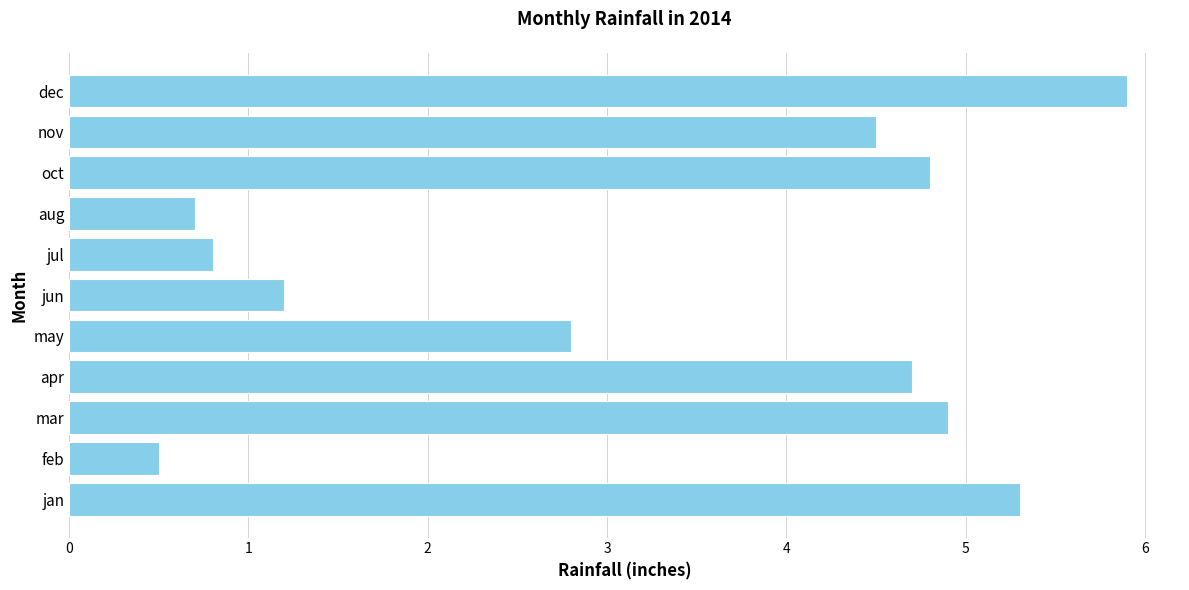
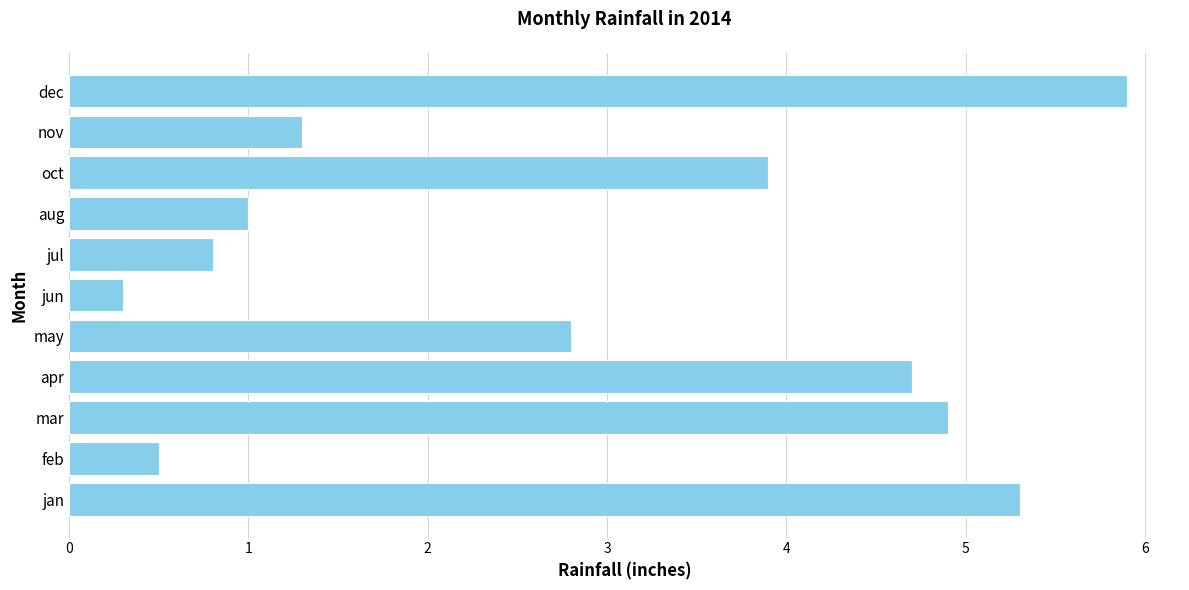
  {
    "dec": 5.9,
-   "nov": 4.5,
-   "oct": 4.8,
-   "aug": 0.7,
+   "nov": 1.3,
+   "oct": 3.9,
+   "aug": 1.0,
    "jul": 0.8,
-   "jun": 1.2,
+   "jun": 0.3,
    "may": 2.8,
    "apr": 4.7,
    "mar": 4.9,
    "feb": 0.5,
    "jan": 5.3
  }
